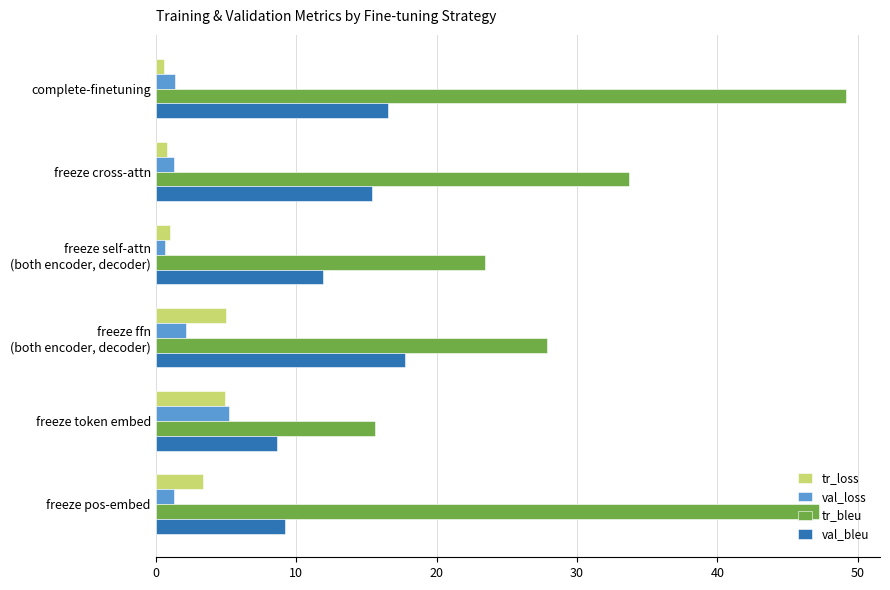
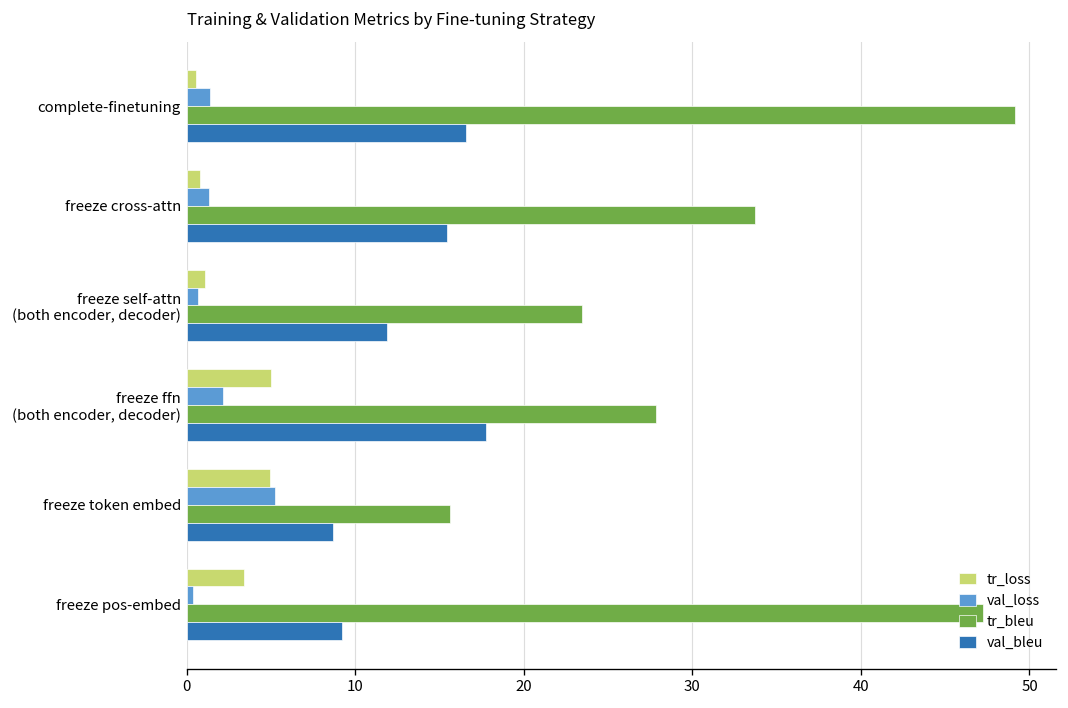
  {
    "tr_loss": {
      "complete-finetuning": 0.6,
      "freeze cross-attn": 0.8,
      "freeze self-attn (both encoder, decoder)": 1.1,
      "freeze ffn (both encoder, decoder)": 5.0,
      "freeze token embed": 4.9,
      "freeze pos-embed": 3.4
    },
    "val_loss": {
      "complete-finetuning": 1.4,
      "freeze cross-attn": 1.3,
      "freeze self-attn (both encoder, decoder)": 0.7,
      "freeze ffn (both encoder, decoder)": 2.2,
      "freeze token embed": 5.3,
-     "freeze pos-embed": 1.3
+     "freeze pos-embed": 0.4
    },
    "tr_bleu": {
      "complete-finetuning": 49.1,
      "freeze cross-attn": 33.7,
      "freeze self-attn (both encoder, decoder)": 23.4,
      "freeze ffn (both encoder, decoder)": 27.9,
      "freeze token embed": 15.6,
      "freeze pos-embed": 47.3
    },
    "val_bleu": {
      "complete-finetuning": 16.6,
      "freeze cross-attn": 15.4,
      "freeze self-attn (both encoder, decoder)": 11.9,
      "freeze ffn (both encoder, decoder)": 17.8,
      "freeze token embed": 8.7,
      "freeze pos-embed": 9.2
    }
  }
